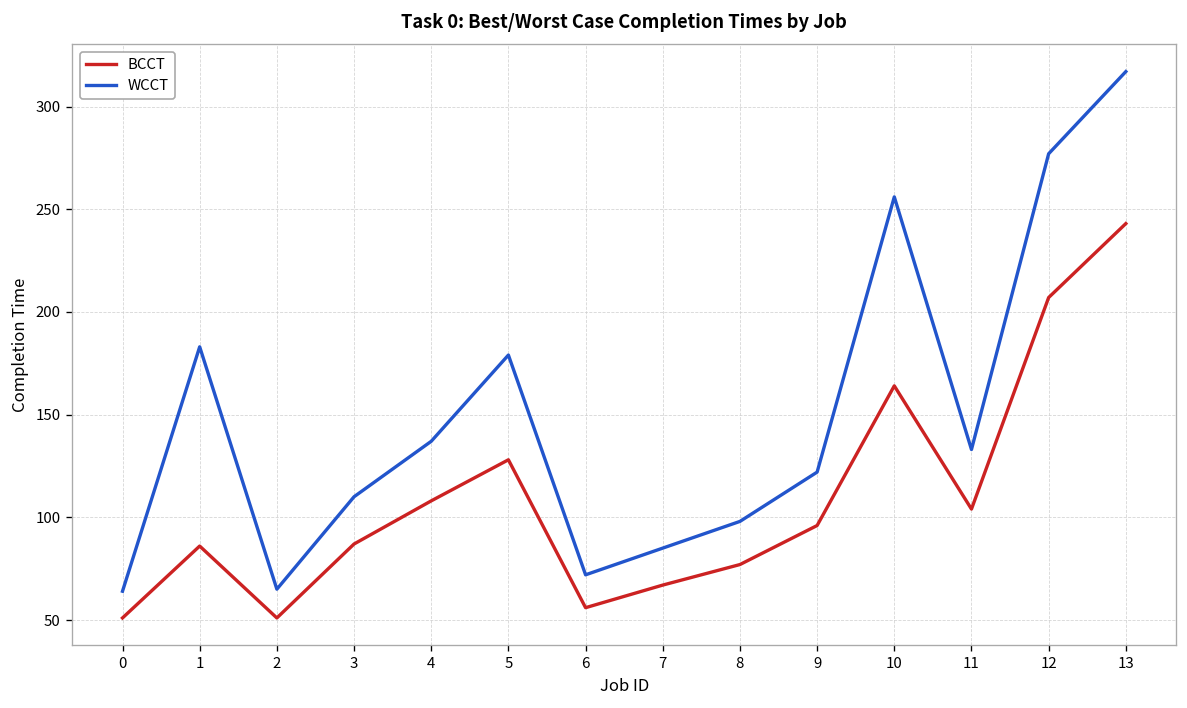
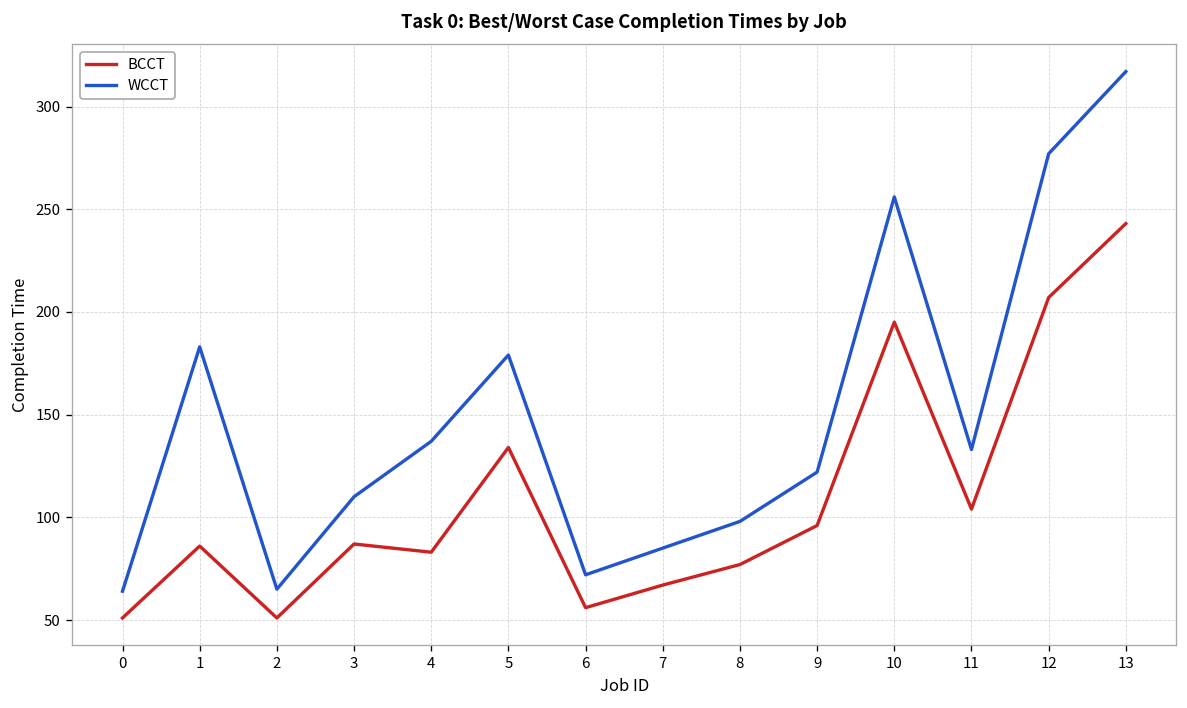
  {
    "BCCT": {
      "0": 51,
      "1": 86,
      "2": 51,
      "3": 87,
-     "4": 108,
-     "5": 128,
+     "4": 83,
+     "5": 134,
      "6": 56,
      "7": 67,
      "8": 77,
      "9": 96,
-     "10": 164,
+     "10": 195,
      "11": 104,
      "12": 207,
      "13": 243
    },
    "WCCT": {
      "0": 64,
      "1": 183,
      "2": 65,
      "3": 110,
      "4": 137,
      "5": 179,
      "6": 72,
      "7": 85,
      "8": 98,
      "9": 122,
      "10": 256,
      "11": 133,
      "12": 277,
      "13": 317
    }
  }
